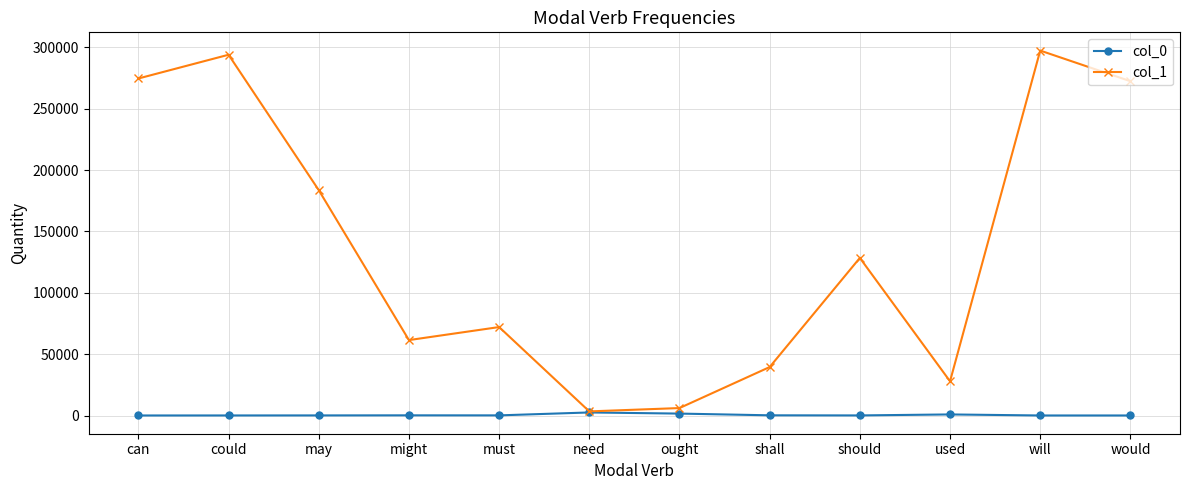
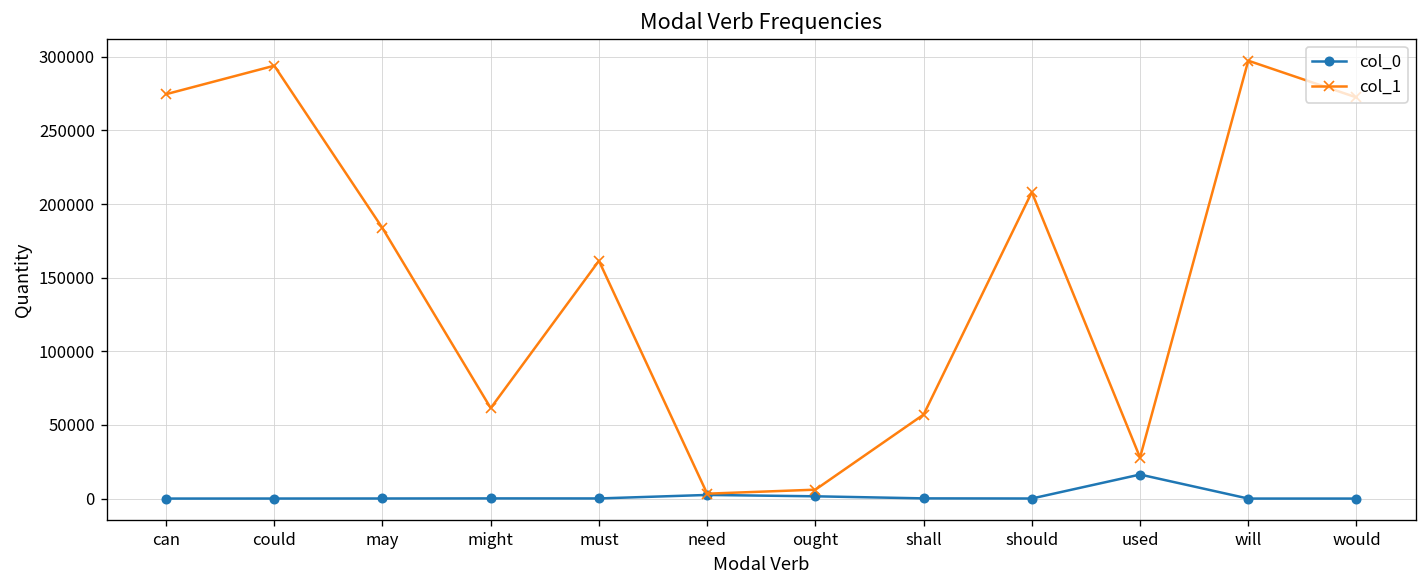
  {
    "col_0": {
      "can": 0,
      "could": 0,
      "may": 0,
      "might": 0,
      "must": 0,
      "ought": 2000,
      "shall": 0,
      "should": 0,
-     "used": 1000,
+     "used": 16000,
      "will": 0,
      "would": 0
    },
    "col_1": {
      "can": 275000,
      "could": 294000,
      "may": 184000,
      "might": 61000,
-     "must": 72000,
+     "must": 161000,
      "ought": 6000,
-     "shall": 39000,
-     "should": 128000,
+     "shall": 57000,
+     "should": 208000,
      "used": 28000,
      "will": 297000
    }
  }
